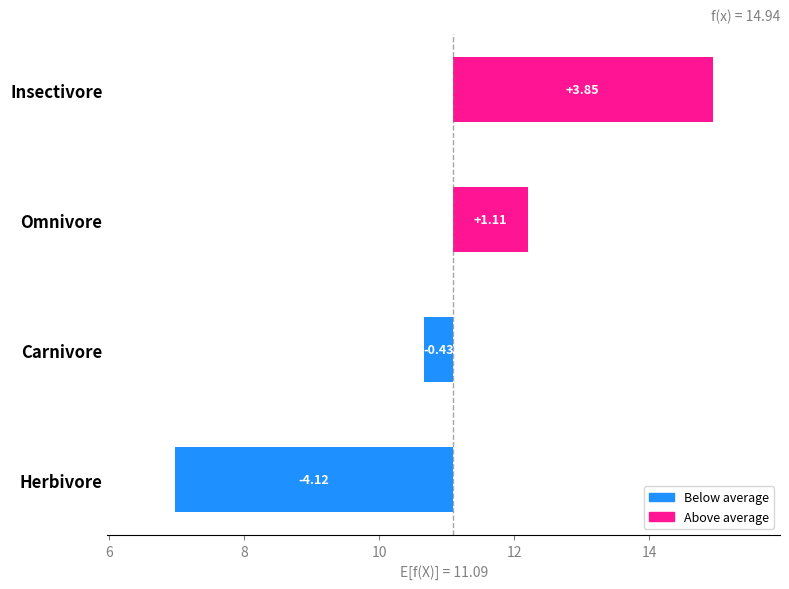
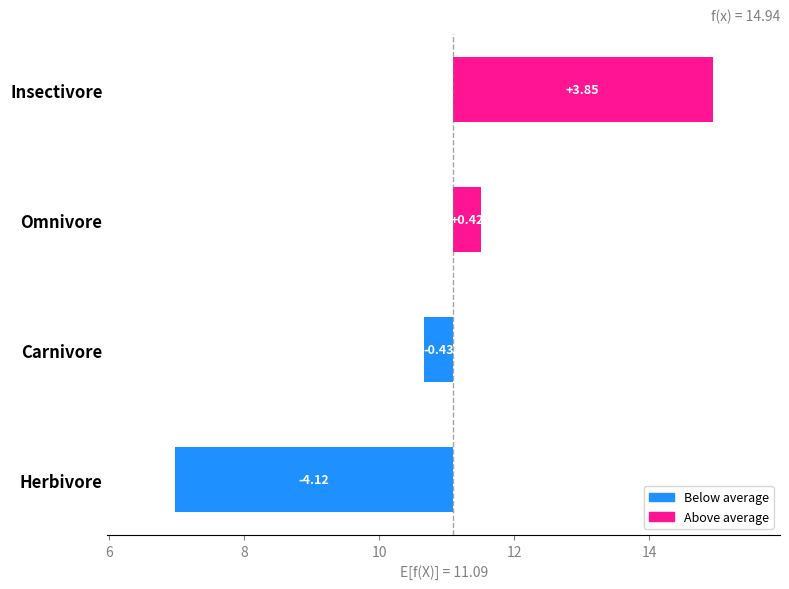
  {
    "Insectivore": "+3.85",
-   "Omnivore": "+1.11",
+   "Omnivore": "+0.42",
    "Carnivore": "-0.43",
    "Herbivore": "-4.12"
  }
